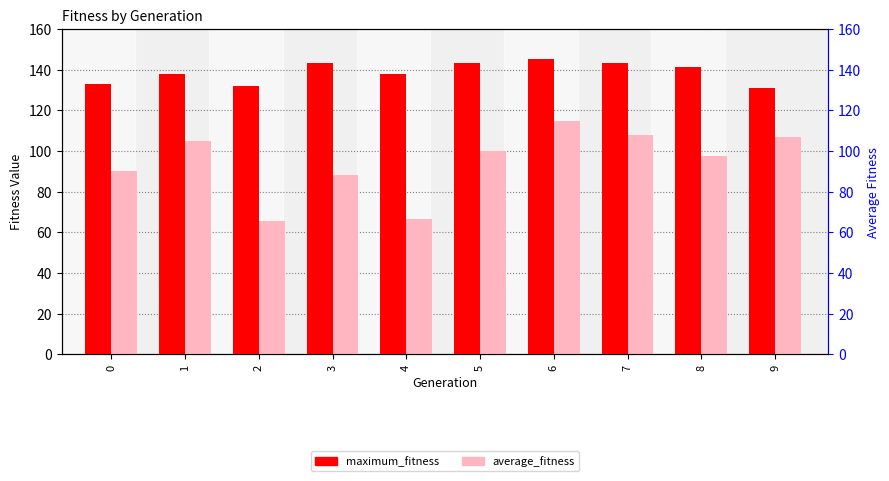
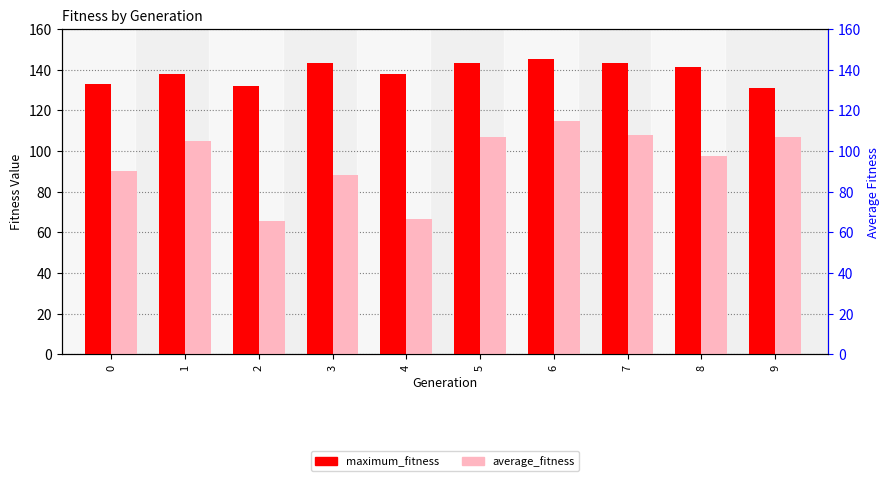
  {
    "maximum_fitness": {
      "0": 133,
      "1": 138,
      "2": 132,
      "3": 143,
      "4": 138,
      "5": 143,
      "6": 145,
      "7": 143,
      "8": 141,
      "9": 131
    },
    "average_fitness": {
      "0": 90,
      "1": 105,
      "2": 66,
      "3": 88,
      "4": 66,
-     "5": 100,
+     "5": 107,
      "6": 115,
      "7": 108,
      "8": 97,
      "9": 107
    }
  }
